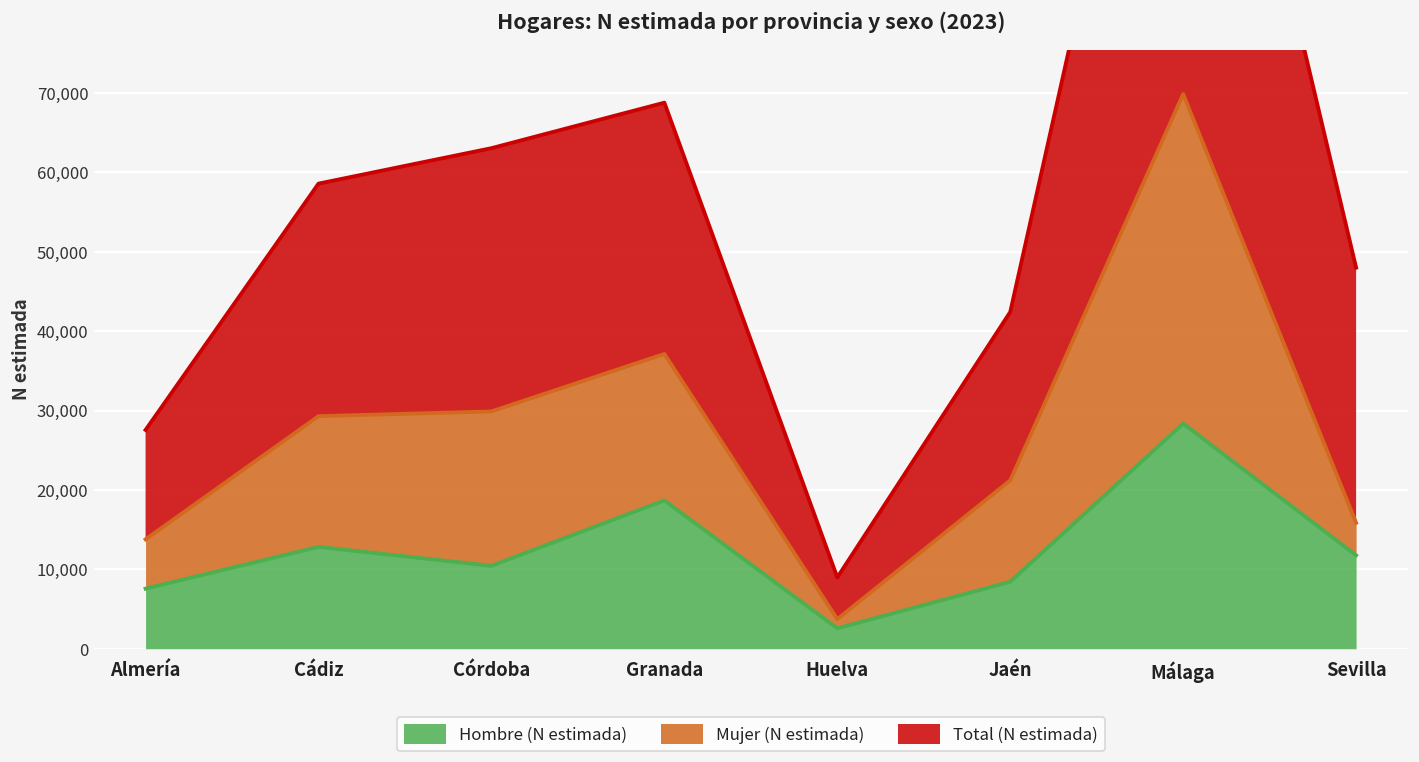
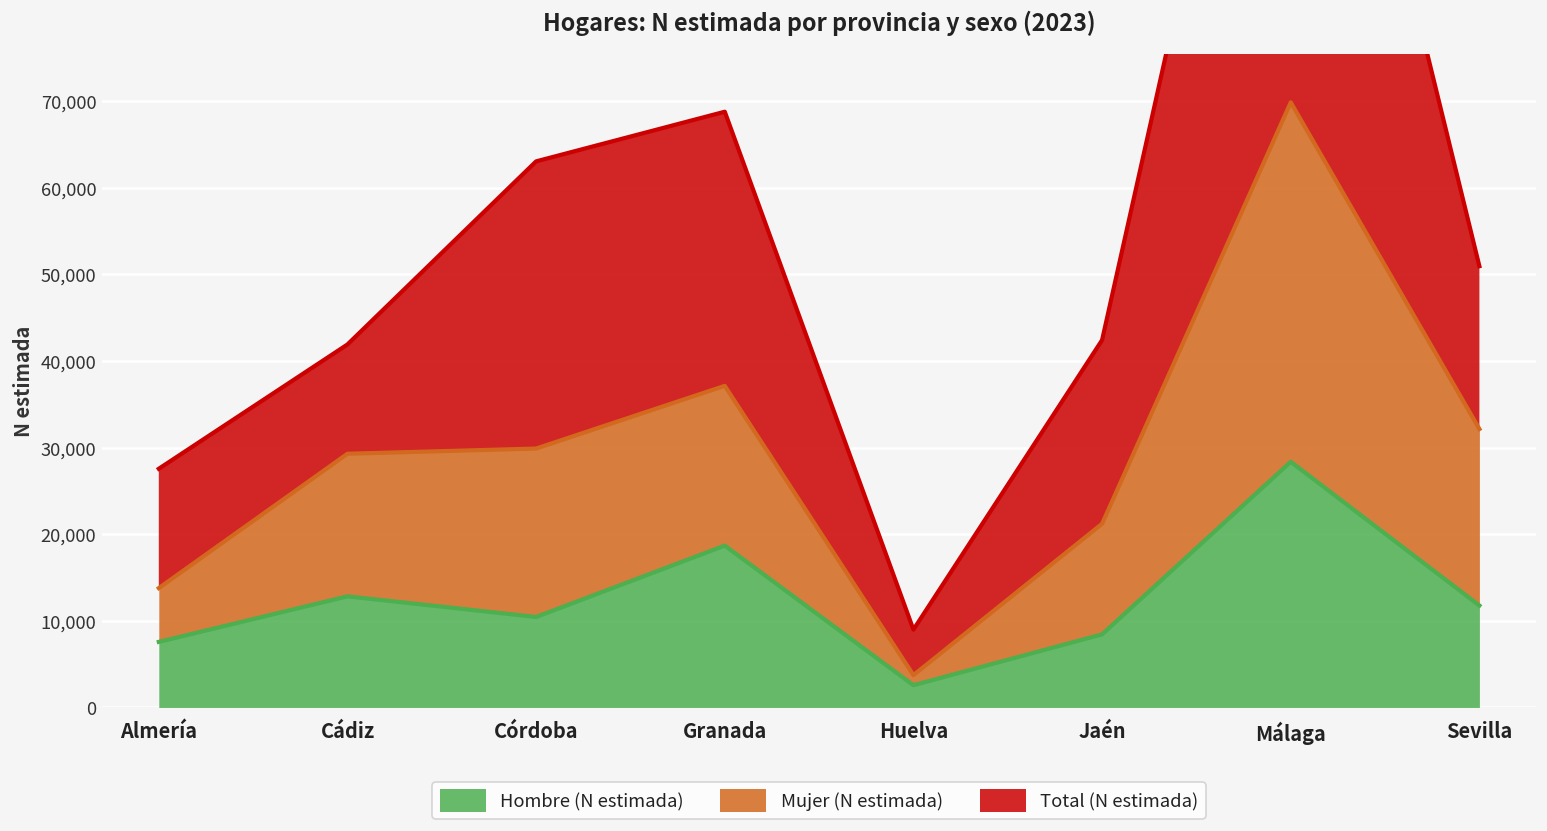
  {
    "Hombre (N estimada)": {
      "Almería": "8,000",
      "Cádiz": "13,000",
      "Córdoba": "10,000",
      "Granada": "19,000",
      "Huelva": "3,000",
      "Jaén": "8,000",
      "Málaga": "28,000",
      "Sevilla": "12,000"
    },
    "Mujer (N estimada)": {
      "Almería": "6,000",
      "Cádiz": "16,000",
      "Córdoba": "19,000",
      "Granada": "18,000",
      "Huelva": "1,000",
      "Jaén": "13,000",
      "Málaga": "41,000",
-     "Sevilla": "4,000"
+     "Sevilla": "20,000"
    },
    "Total (N estimada)": {
      "Almería": "14,000",
-     "Cádiz": "29,000",
+     "Cádiz": "13,000",
      "Córdoba": "33,000",
      "Granada": "32,000",
      "Huelva": "5,000",
      "Jaén": "21,000",
-     "Sevilla": "32,000"
+     "Sevilla": "19,000"
    }
  }
